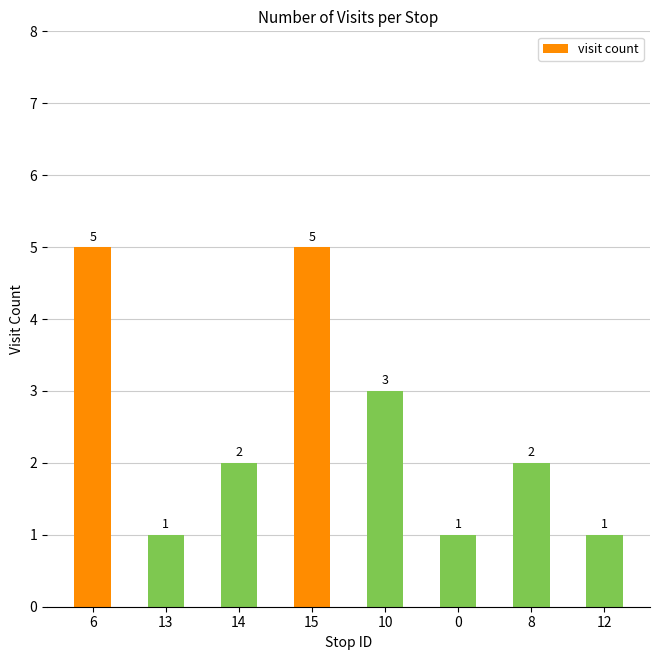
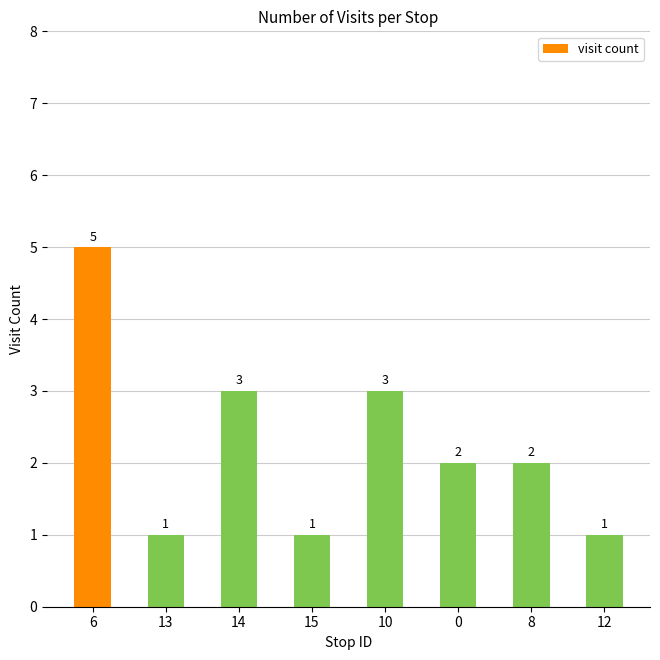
  {
    "6": 5,
    "13": 1,
-   "14": 2,
-   "15": 5,
+   "14": 3,
+   "15": 1,
    "10": 3,
-   "0": 1,
+   "0": 2,
    "8": 2,
    "12": 1
  }
